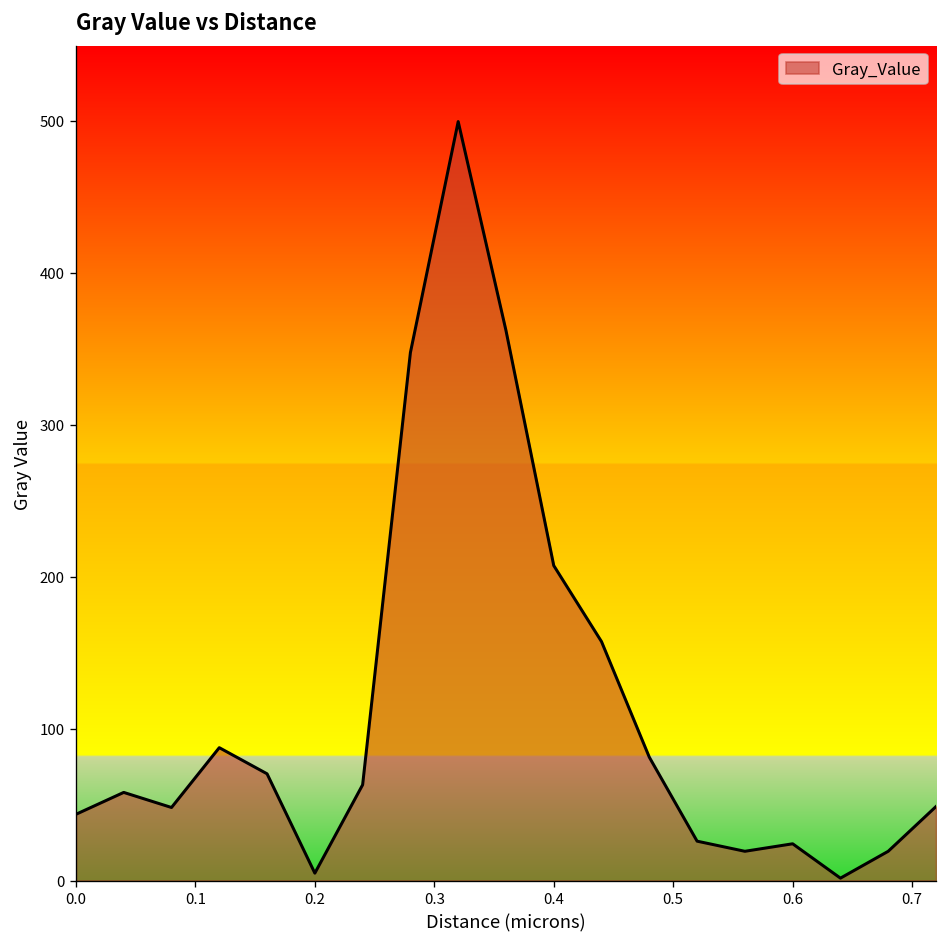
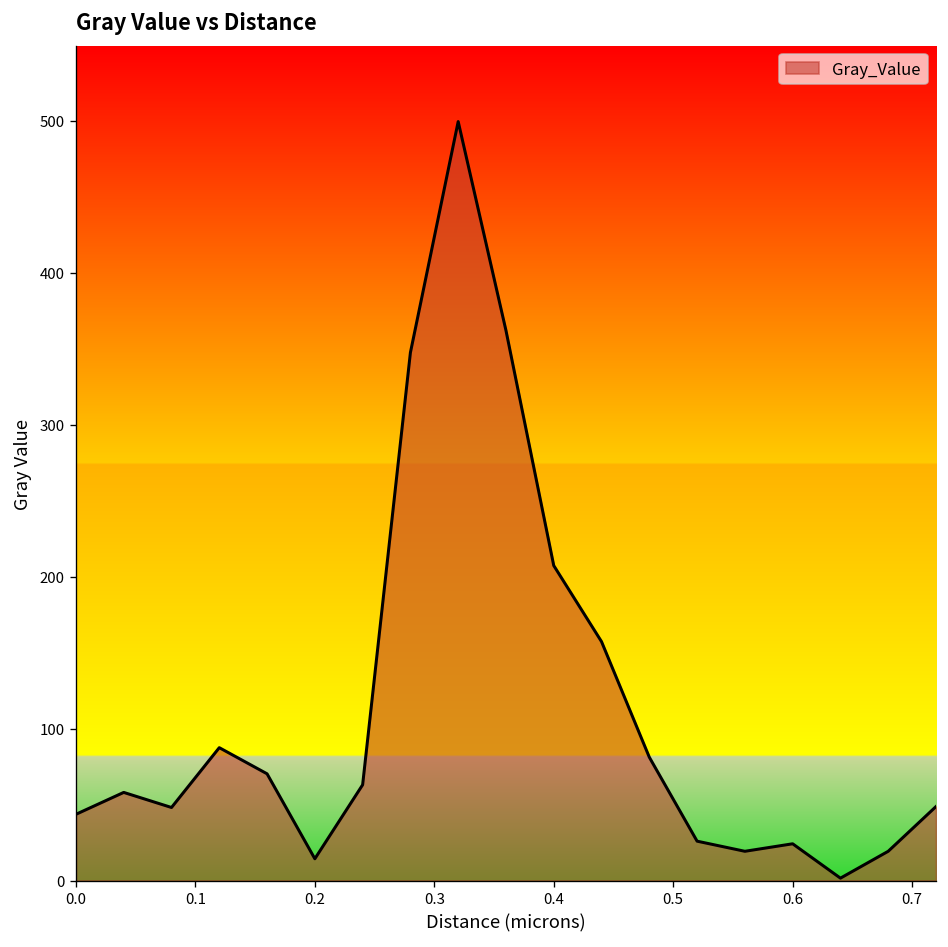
  {
    "0.0": 44,
-   "0.2": 5,
+   "0.2": 14,
    "0.4": 207,
    "0.6": 24
  }
